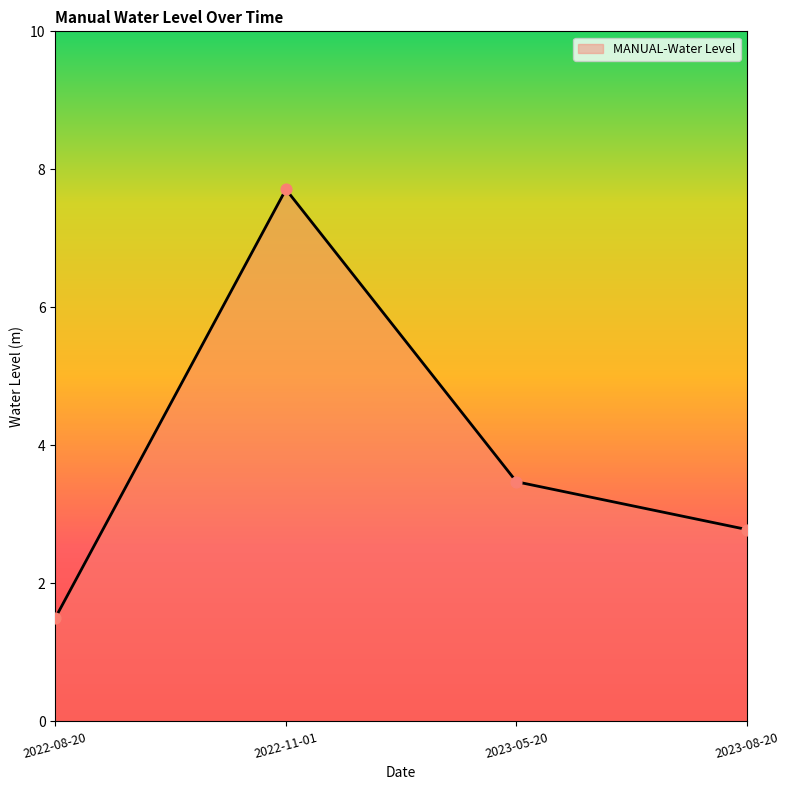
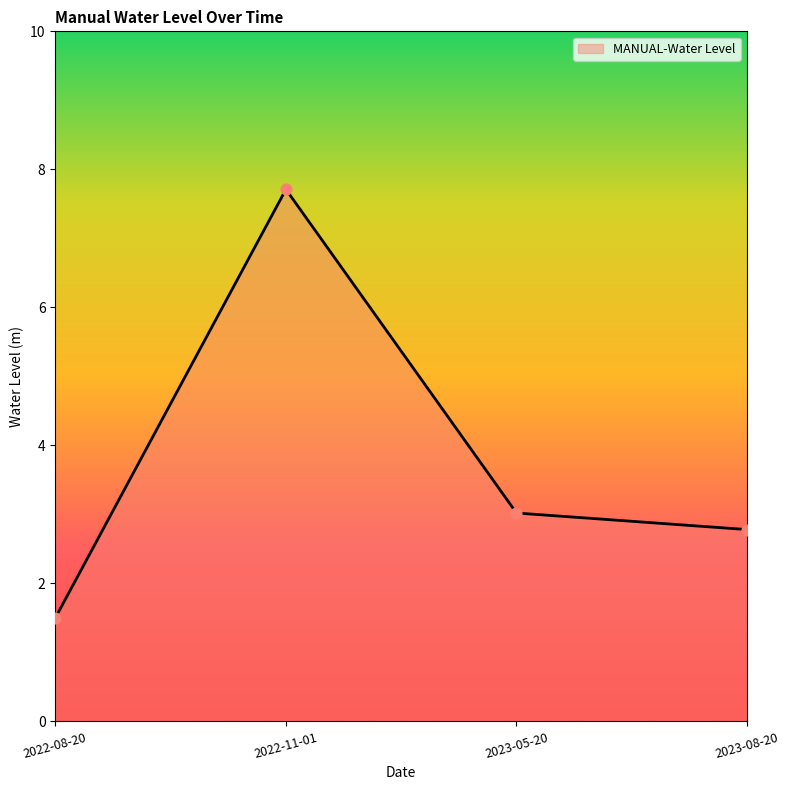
  {
    "2022-08-20": 1.5,
    "2022-11-01": 7.7,
-   "2023-05-20": 3.5,
+   "2023-05-20": 3.0,
    "2023-08-20": 2.8
  }
